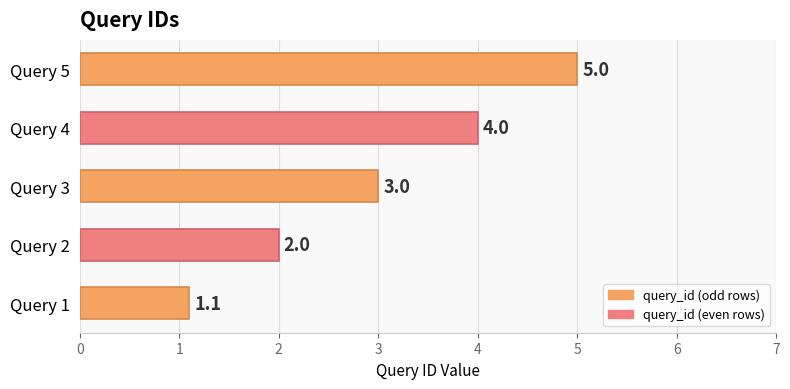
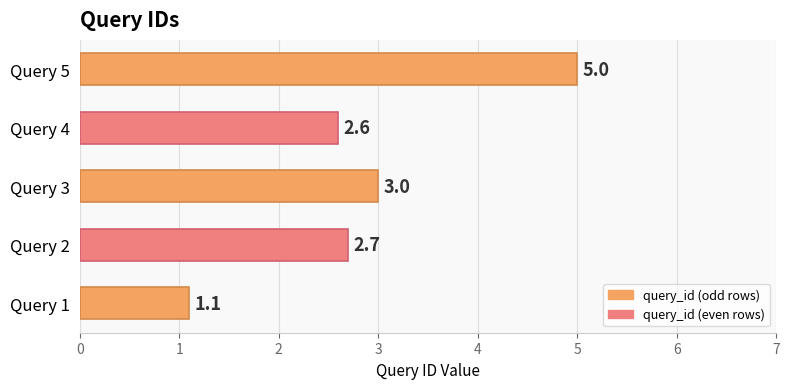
  {
    "Query 5": 5.0,
-   "Query 4": 4.0,
+   "Query 4": 2.6,
    "Query 3": 3.0,
-   "Query 2": 2.0,
+   "Query 2": 2.7,
    "Query 1": 1.1
  }
